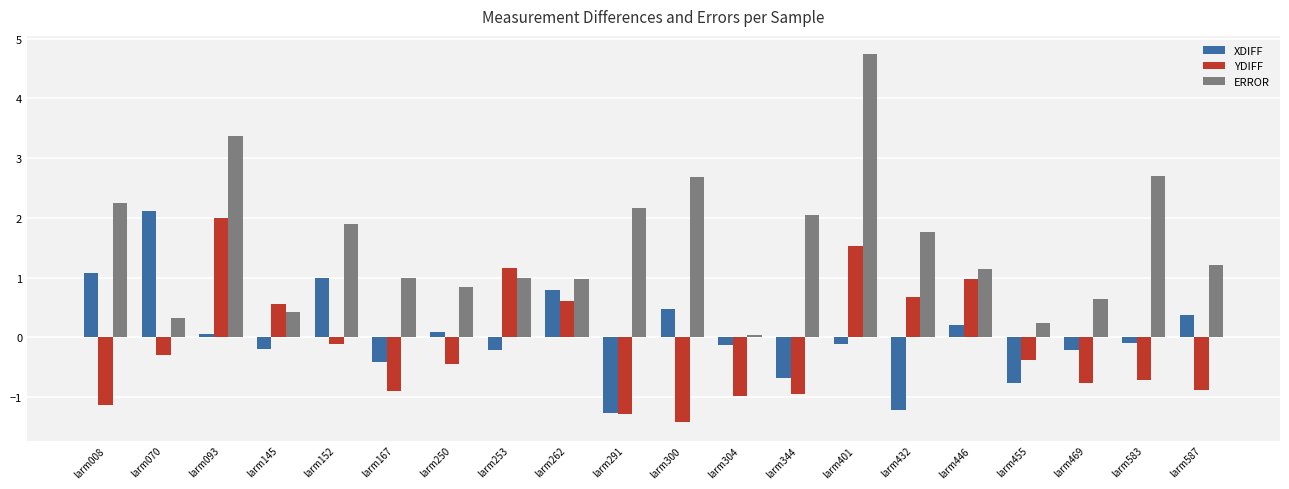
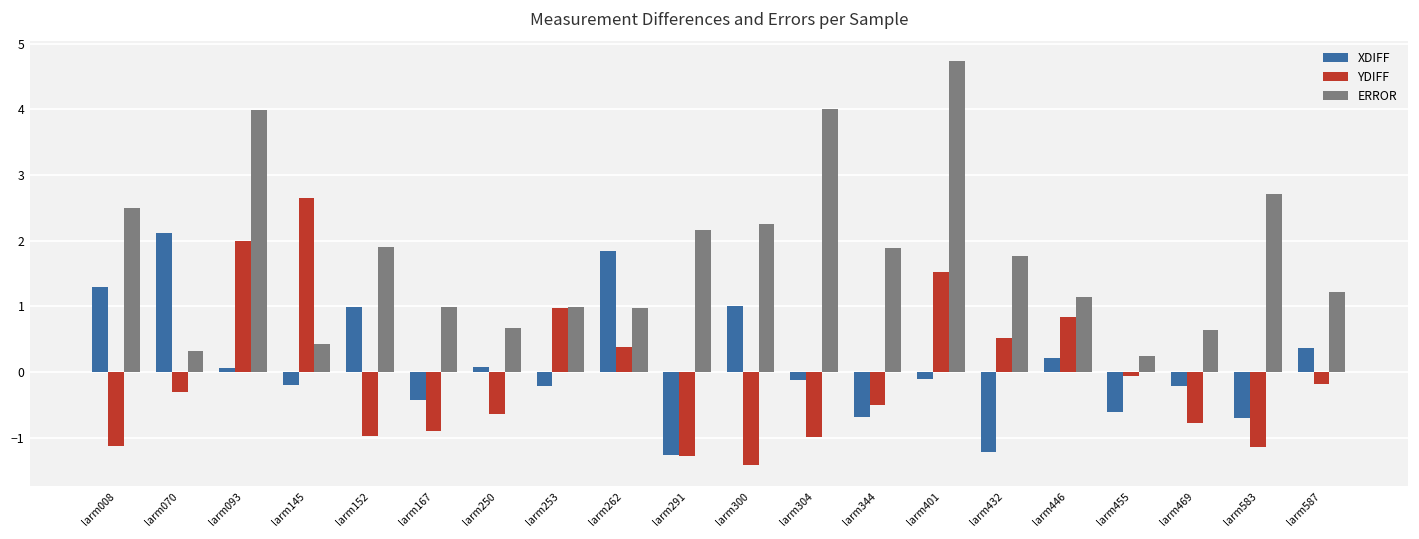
  {
    "XDIFF": {
-     "larm008": 1.1,
+     "larm008": 1.3,
      "larm070": 2.1,
      "larm093": 0.1,
      "larm145": -0.2,
      "larm152": 1.0,
      "larm167": -0.4,
      "larm250": 0.1,
      "larm253": -0.2,
-     "larm262": 0.8,
+     "larm262": 1.8,
      "larm291": -1.3,
-     "larm300": 0.5,
+     "larm300": 1.0,
      "larm304": -0.1,
      "larm344": -0.7,
      "larm401": -0.1,
      "larm432": -1.2,
      "larm446": 0.2,
-     "larm455": -0.8,
+     "larm455": -0.6,
      "larm469": -0.2,
-     "larm583": -0.1,
+     "larm583": -0.7,
      "larm587": 0.4
    },
    "YDIFF": {
      "larm008": -1.1,
      "larm070": -0.3,
      "larm093": 2.0,
-     "larm145": 0.6,
-     "larm152": -0.1,
+     "larm145": 2.6,
+     "larm152": -1.0,
      "larm167": -0.9,
-     "larm250": -0.5,
-     "larm253": 1.2,
-     "larm262": 0.6,
+     "larm250": -0.6,
+     "larm253": 1.0,
+     "larm262": 0.4,
      "larm291": -1.3,
      "larm300": -1.4,
      "larm304": -1.0,
-     "larm344": -0.9,
+     "larm344": -0.5,
      "larm401": 1.5,
-     "larm432": 0.7,
-     "larm446": 1.0,
-     "larm455": -0.4,
+     "larm432": 0.5,
+     "larm446": 0.8,
+     "larm455": -0.1,
      "larm469": -0.8,
-     "larm583": -0.7,
-     "larm587": -0.9
+     "larm583": -1.1,
+     "larm587": -0.2
    },
    "ERROR": {
-     "larm008": 2.2,
+     "larm008": 2.5,
      "larm070": 0.3,
-     "larm093": 3.4,
+     "larm093": 4.0,
      "larm145": 0.4,
      "larm152": 1.9,
      "larm167": 1.0,
-     "larm250": 0.8,
+     "larm250": 0.7,
      "larm253": 1.0,
      "larm262": 1.0,
      "larm291": 2.2,
-     "larm300": 2.7,
-     "larm304": 0.0,
-     "larm344": 2.0,
+     "larm300": 2.2,
+     "larm304": 4.0,
+     "larm344": 1.9,
      "larm401": 4.7,
      "larm432": 1.8,
      "larm446": 1.1,
      "larm455": 0.2,
      "larm469": 0.6,
      "larm583": 2.7,
      "larm587": 1.2
    }
  }
